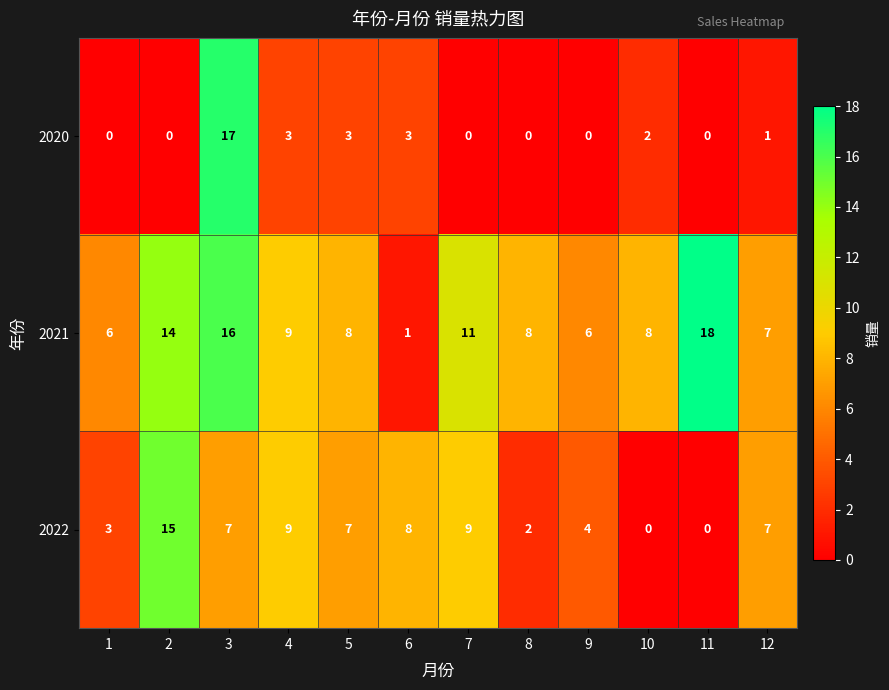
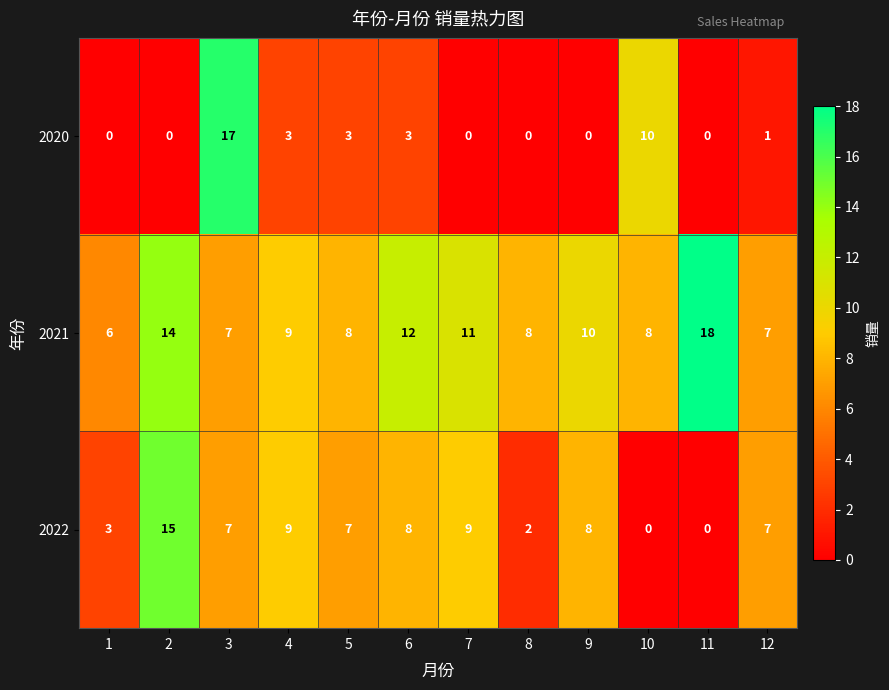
  {
    "2020": {
      "1": 0,
      "2": 0,
      "3": 17,
      "4": 3,
      "5": 3,
      "6": 3,
      "7": 0,
      "8": 0,
      "9": 0,
-     "10": 2,
+     "10": 10,
      "11": 0,
      "12": 1
    },
    "2021": {
      "1": 6,
      "2": 14,
-     "3": 16,
+     "3": 7,
      "4": 9,
      "5": 8,
-     "6": 1,
+     "6": 12,
      "7": 11,
      "8": 8,
-     "9": 6,
+     "9": 10,
      "10": 8,
      "11": 18,
      "12": 7
    },
    "2022": {
      "1": 3,
      "2": 15,
      "3": 7,
      "4": 9,
      "5": 7,
      "6": 8,
      "7": 9,
      "8": 2,
-     "9": 4,
+     "9": 8,
      "10": 0,
      "11": 0,
      "12": 7
    }
  }
